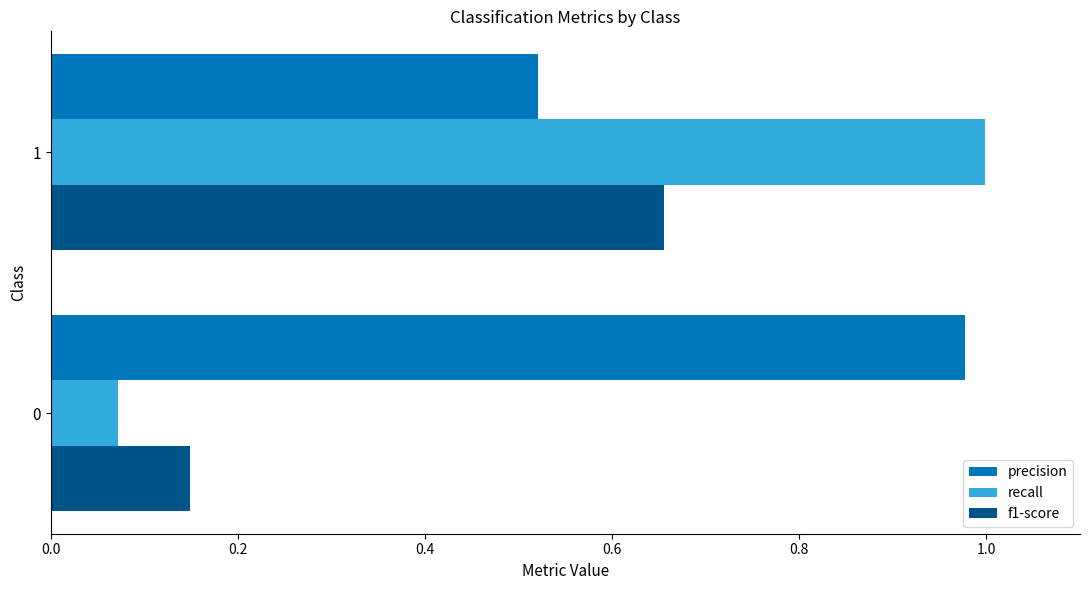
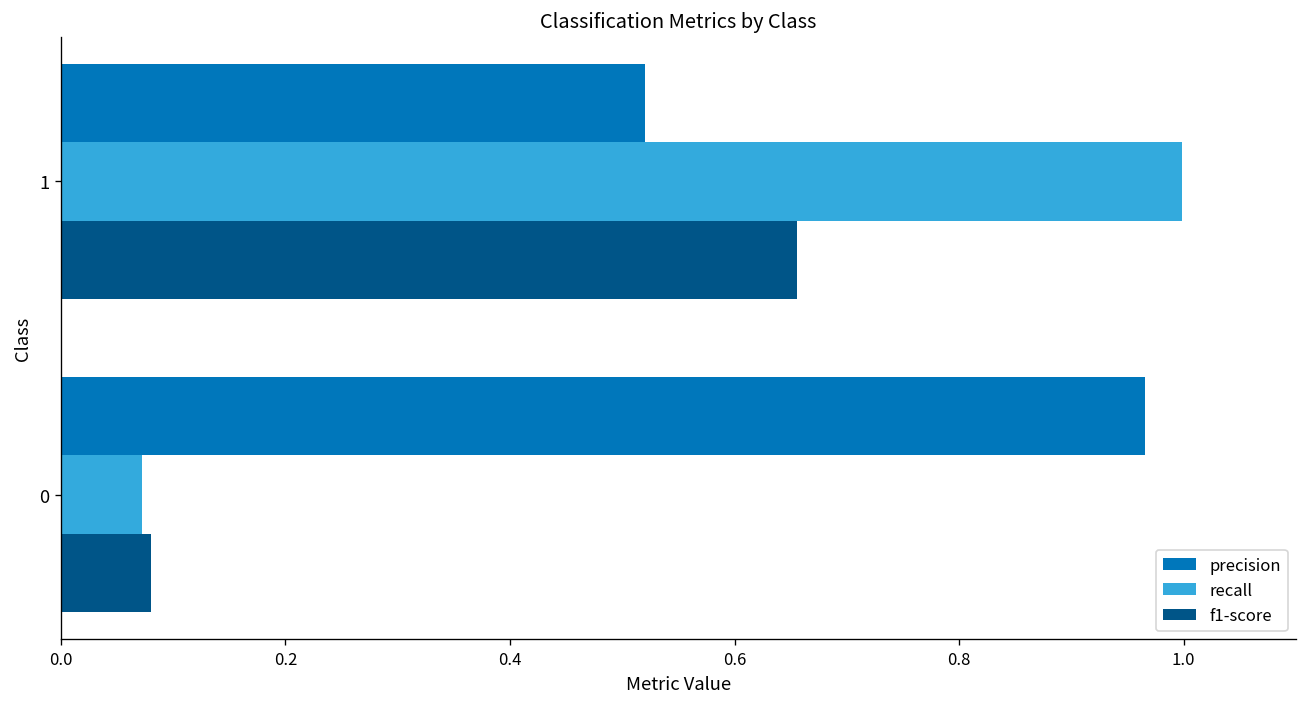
  {
    "precision": {
      "1": 0.52,
-     "0": 0.98
+     "0": 0.97
    },
    "recall": {
      "1": 1.00,
      "0": 0.07
    },
    "f1-score": {
      "1": 0.66,
-     "0": 0.15
+     "0": 0.08
    }
  }
